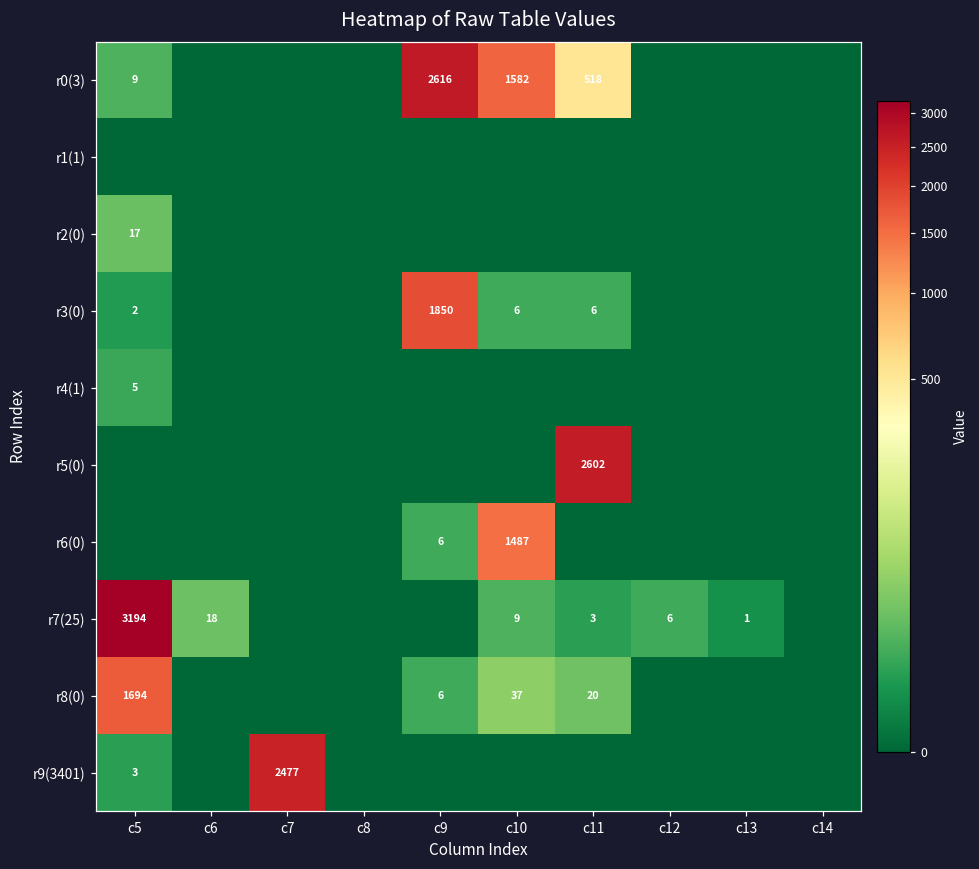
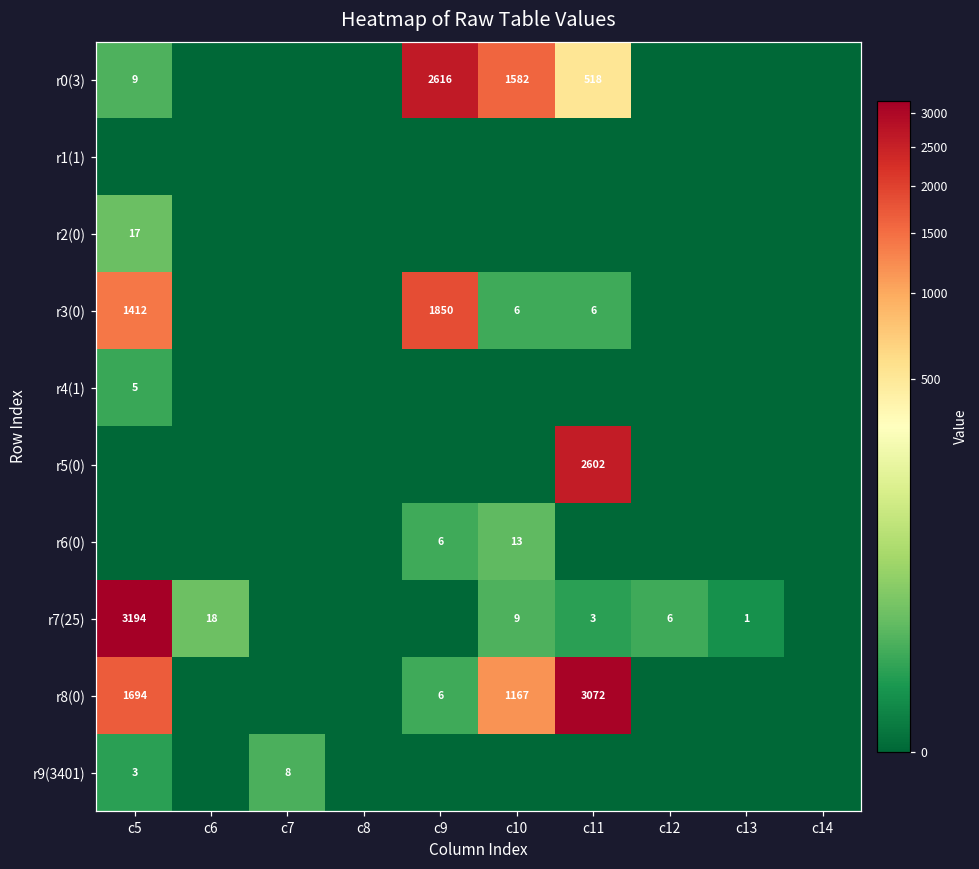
  {
    "r0(3)": {
      "c5": 9,
      "c9": 2616,
      "c10": 1582,
      "c11": 518
    },
    "r2(0)": {
      "c5": 17
    },
    "r3(0)": {
-     "c5": 2,
+     "c5": 1412,
      "c9": 1850,
      "c10": 6,
      "c11": 6
    },
    "r4(1)": {
      "c5": 5
    },
    "r5(0)": {
      "c11": 2602
    },
    "r6(0)": {
      "c9": 6,
-     "c10": 1487
+     "c10": 13
    },
    "r7(25)": {
      "c5": 3194,
      "c6": 18,
      "c10": 9,
      "c11": 3,
      "c12": 6,
      "c13": 1
    },
    "r8(0)": {
      "c5": 1694,
      "c9": 6,
-     "c10": 37,
-     "c11": 20
+     "c10": 1167,
+     "c11": 3072
    },
    "r9(3401)": {
      "c5": 3,
-     "c7": 2477
+     "c7": 8
    }
  }
